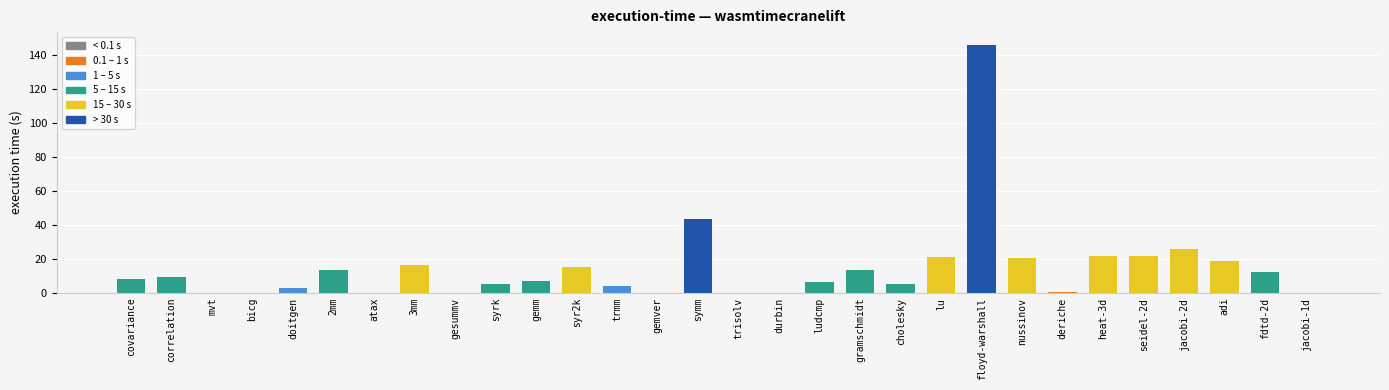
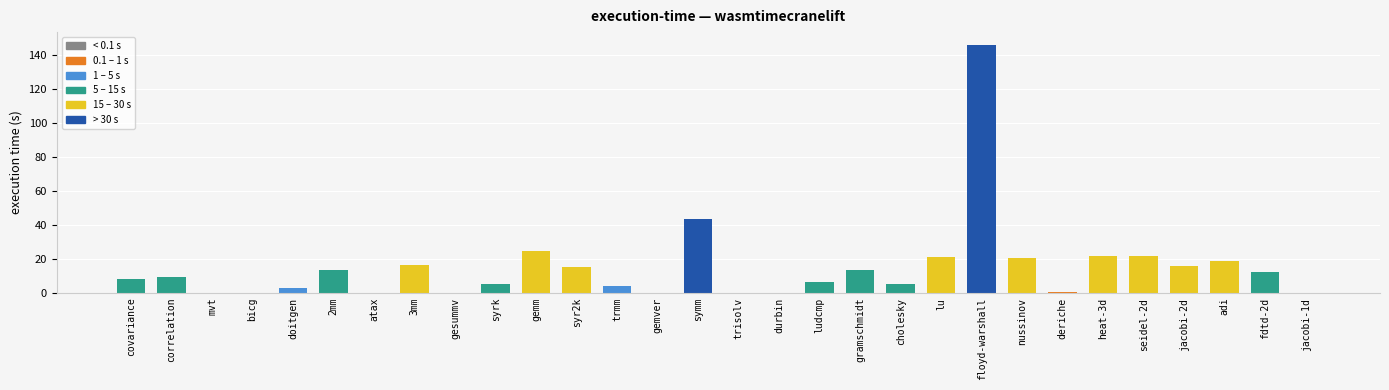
  {
    "covariance": 8,
    "correlation": 10,
    "doitgen": 3,
    "2mm": 13,
    "3mm": 17,
    "syrk": 6,
-   "gemm": 7,
+   "gemm": 24,
    "syr2k": 15,
    "trmm": 4,
    "symm": 44,
    "ludcmp": 6,
    "gramschmidt": 13,
    "cholesky": 6,
    "lu": 21,
    "floyd-warshall": 146,
    "nussinov": 20,
    "heat-3d": 22,
    "seidel-2d": 22,
-   "jacobi-2d": 26,
+   "jacobi-2d": 16,
    "adi": 19,
    "fdtd-2d": 12
  }
